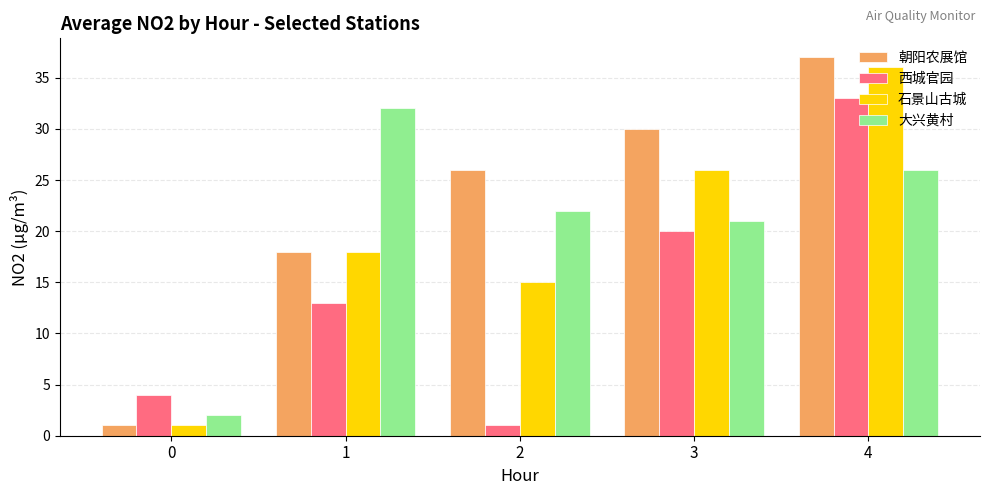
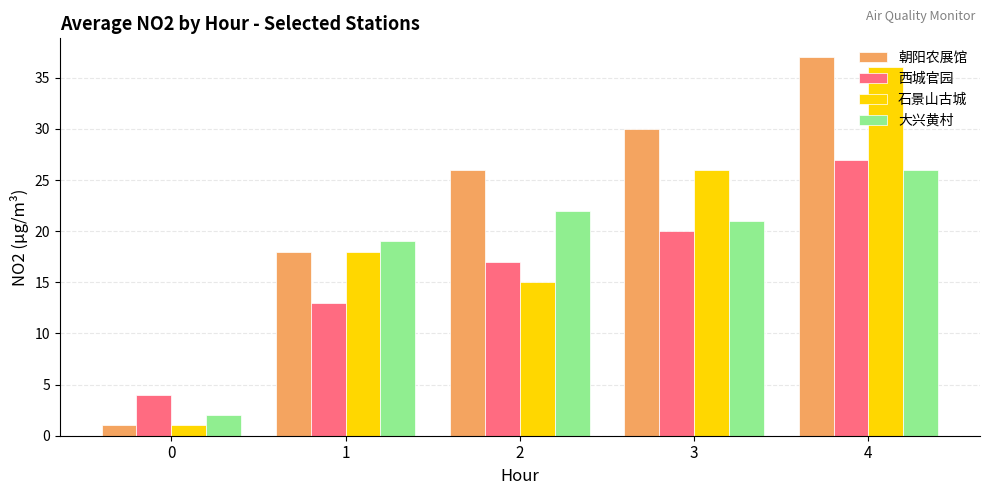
  {
    "朝阳农展馆": {
      "0": 1,
      "1": 18,
      "2": 26,
      "3": 30,
      "4": 37
    },
    "西城官园": {
      "0": 4,
      "1": 13,
-     "2": 1,
+     "2": 17,
      "3": 20,
-     "4": 33
+     "4": 27
    },
    "石景山古城": {
      "0": 1,
      "1": 18,
      "2": 15,
      "3": 26,
      "4": 36
    },
    "大兴黄村": {
      "0": 2,
-     "1": 32,
+     "1": 19,
      "2": 22,
      "3": 21,
      "4": 26
    }
  }
